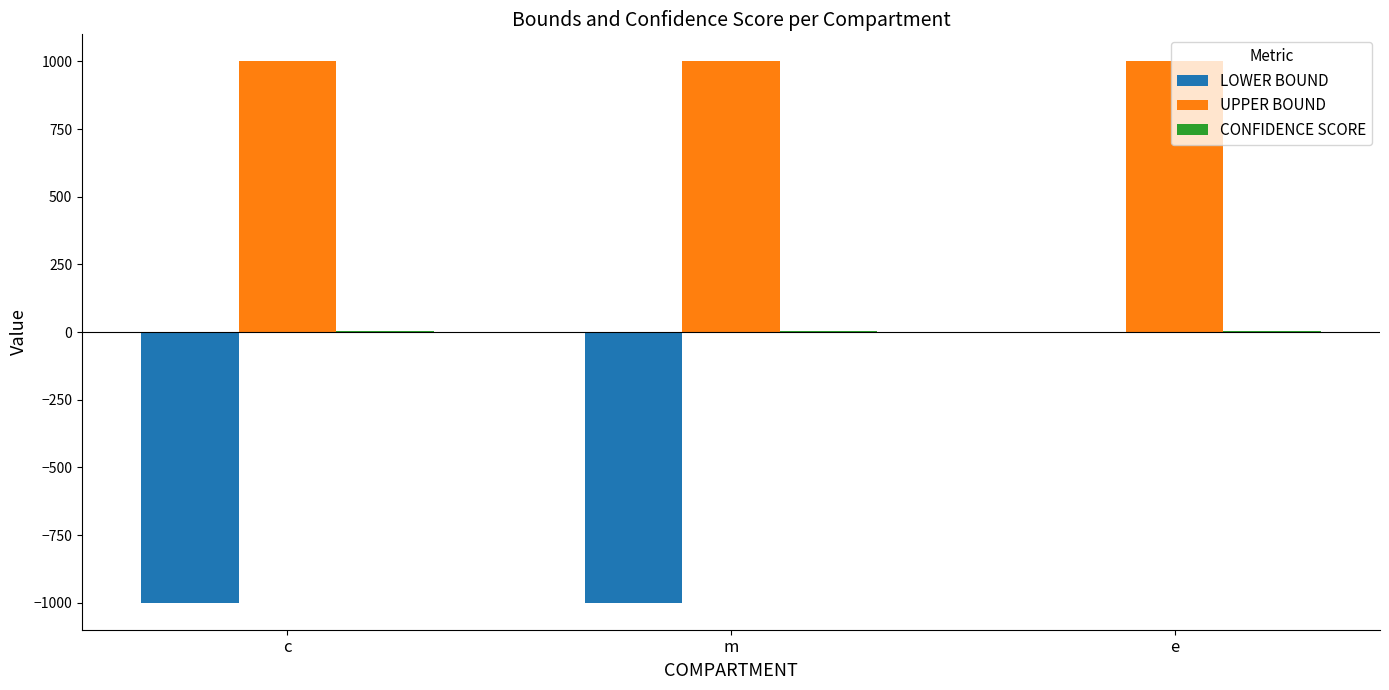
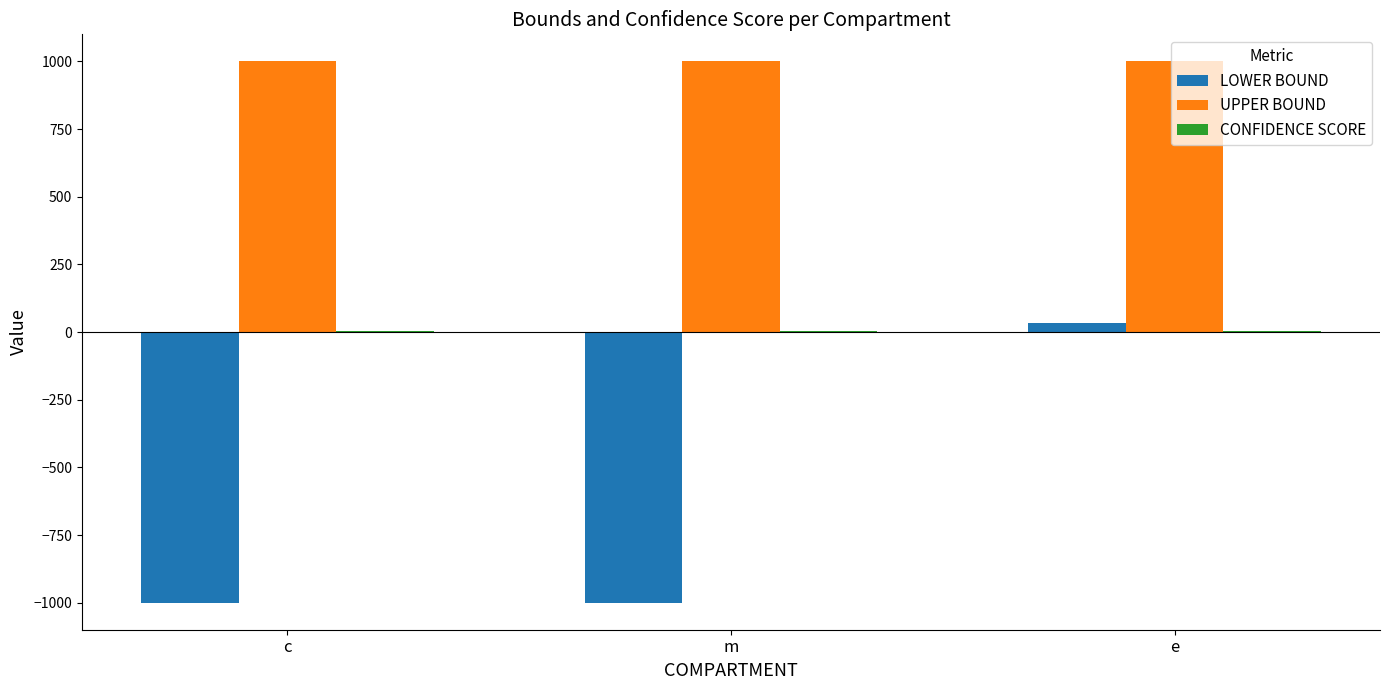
  {
    "LOWER BOUND": {
      "c": -1000,
      "m": -1000,
-     "e": 0
+     "e": 30
    },
    "UPPER BOUND": {
      "c": 1000,
      "m": 1000
    }
  }
